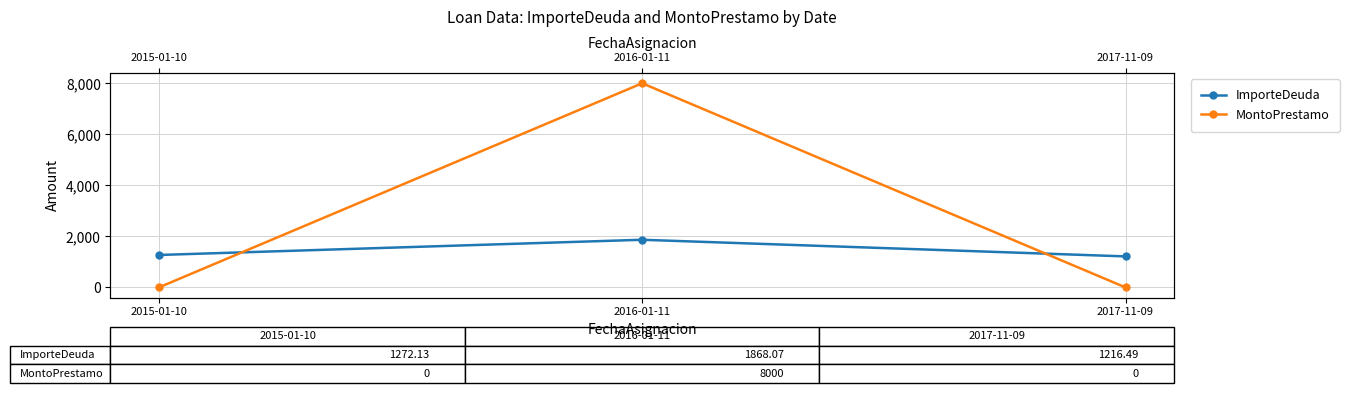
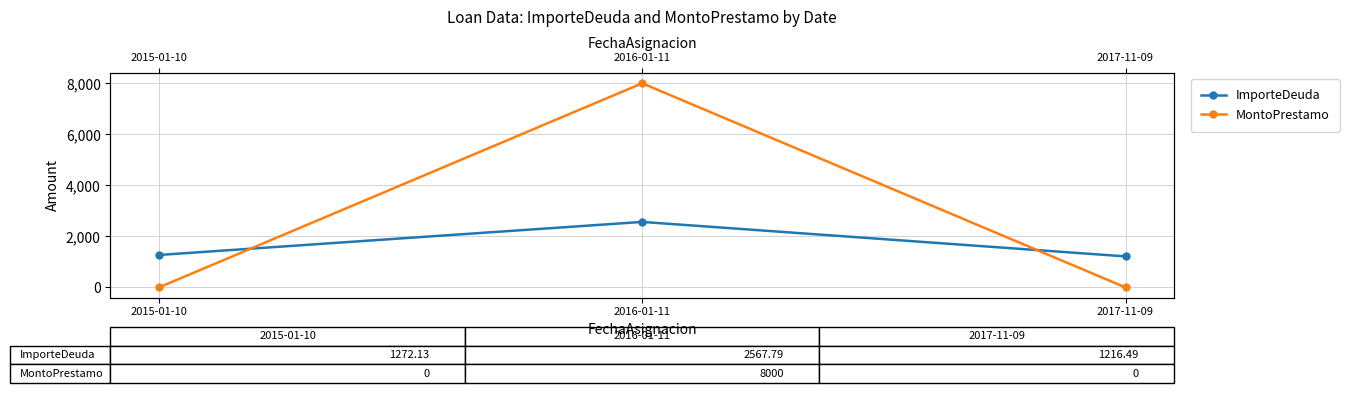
  {
    "ImporteDeuda": {
-     "2016-01-11": "1868.07"
+     "2016-01-11": "2567.79"
    },
    "MontoPrestamo": {
      "2015-01-10": "0",
      "2016-01-11": "8,000",
      "2017-11-09": "0"
    }
  }
